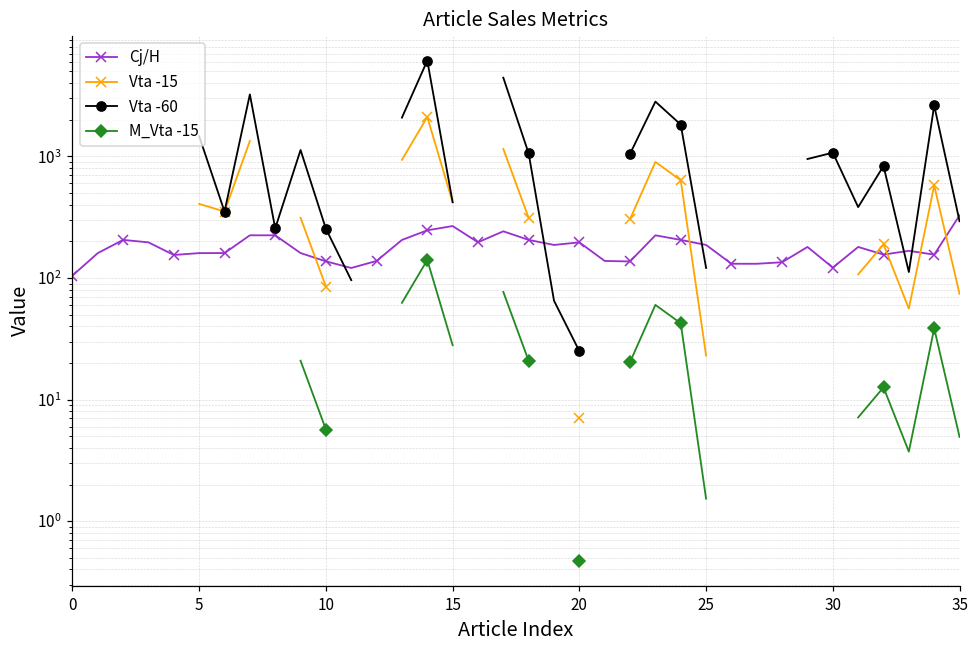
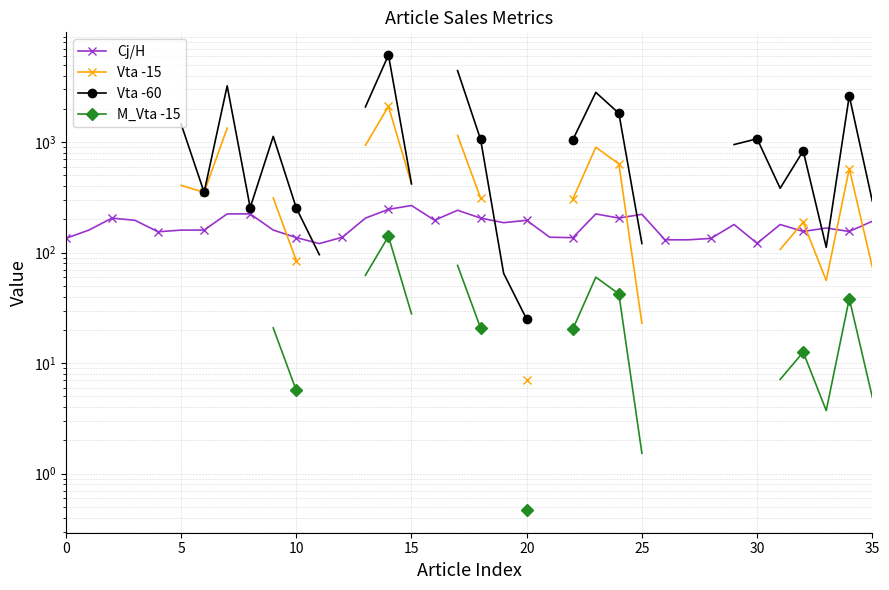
  {
    "Cj/H": {
-     "0": 100,
+     "0": 130,
      "5": 160,
      "10": 140,
      "15": 270,
      "20": 200,
-     "25": 190,
+     "25": 220,
      "30": 120,
-     "35": 330
+     "35": 190
    },
    "Vta -15": {
      "5": 410,
      "10": 90,
      "20": 7,
      "25": 23,
      "35": 70
    },
    "Vta -60": {
      "10": 250,
      "20": 25,
      "25": 120,
      "30": 1100,
      "35": 290
    },
    "M_Vta -15": {
      "5": 27,
      "10": 6,
      "15": 28,
      "20": 0.47,
      "25": 1.5,
      "35": 5
    }
  }
